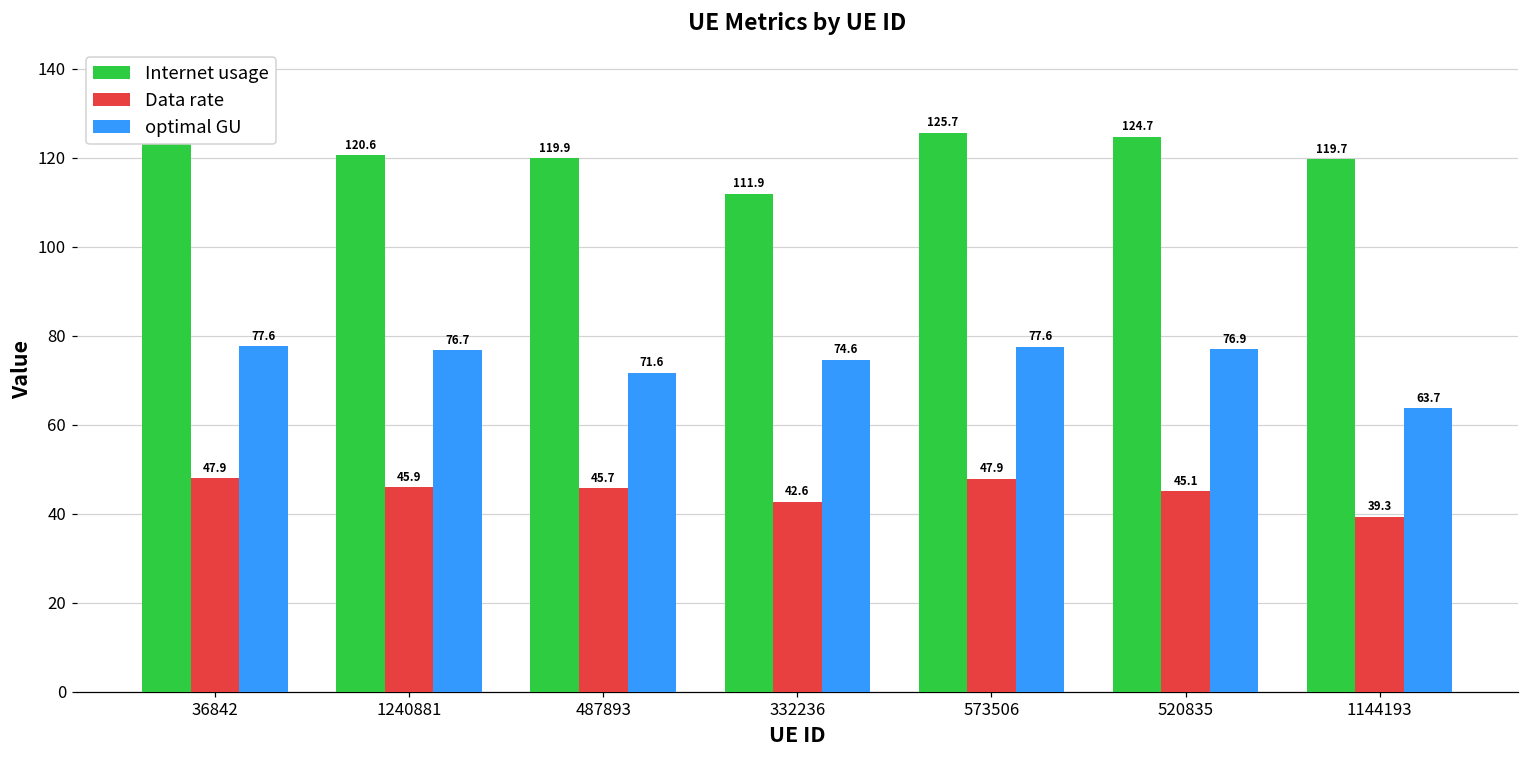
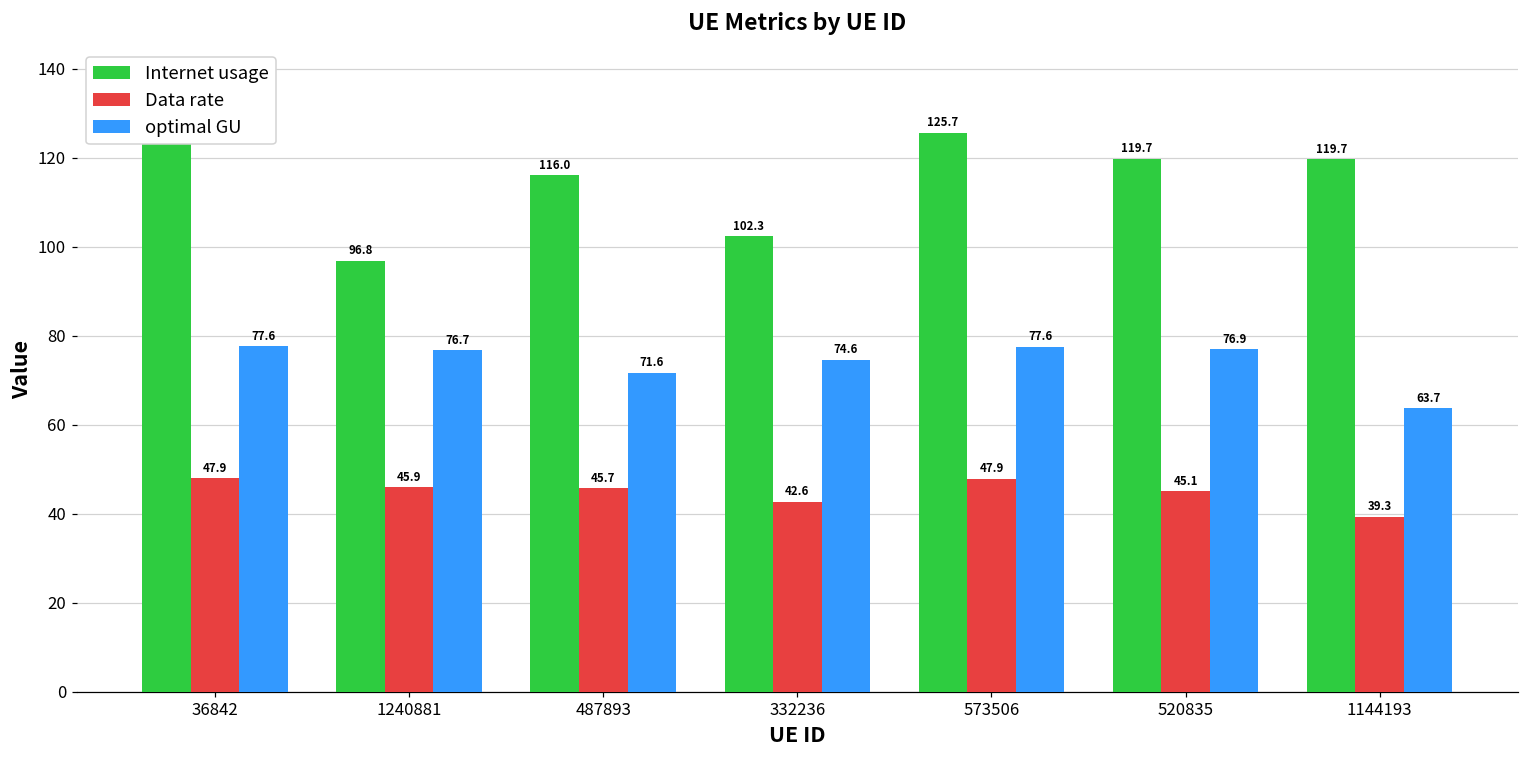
  {
    "Internet usage": {
-     "1240881": 120.6,
-     "487893": 119.9,
-     "332236": 111.9,
+     "1240881": 96.8,
+     "487893": 116.0,
+     "332236": 102.3,
      "573506": 125.7,
-     "520835": 124.7,
+     "520835": 119.7,
      "1144193": 119.7
    },
    "Data rate": {
      "36842": 47.9,
      "1240881": 45.9,
      "487893": 45.7,
      "332236": 42.6,
      "573506": 47.9,
      "520835": 45.1,
      "1144193": 39.3
    },
    "optimal GU": {
      "36842": 77.6,
      "1240881": 76.7,
      "487893": 71.6,
      "332236": 74.6,
      "573506": 77.6,
      "520835": 76.9,
      "1144193": 63.7
    }
  }
